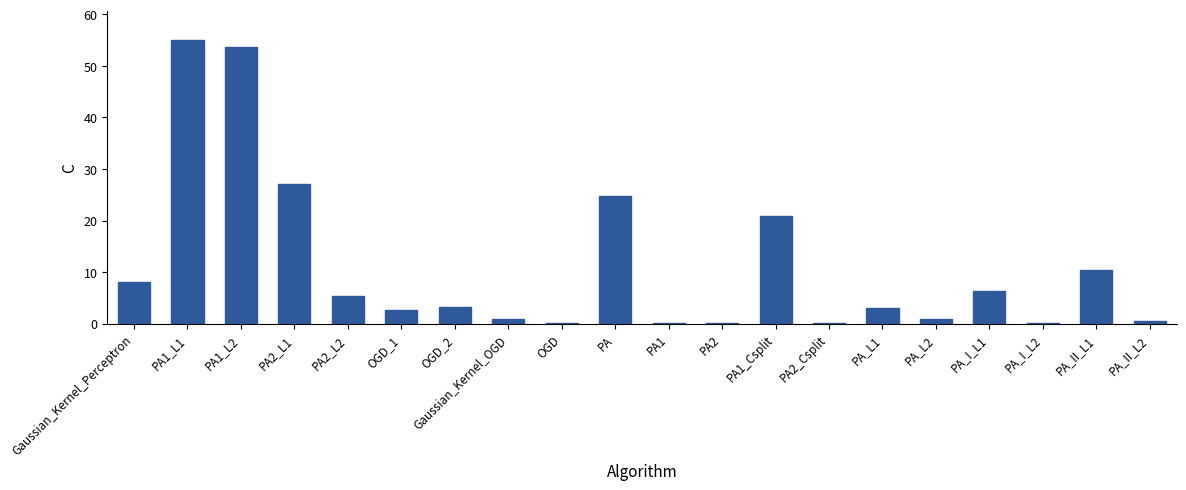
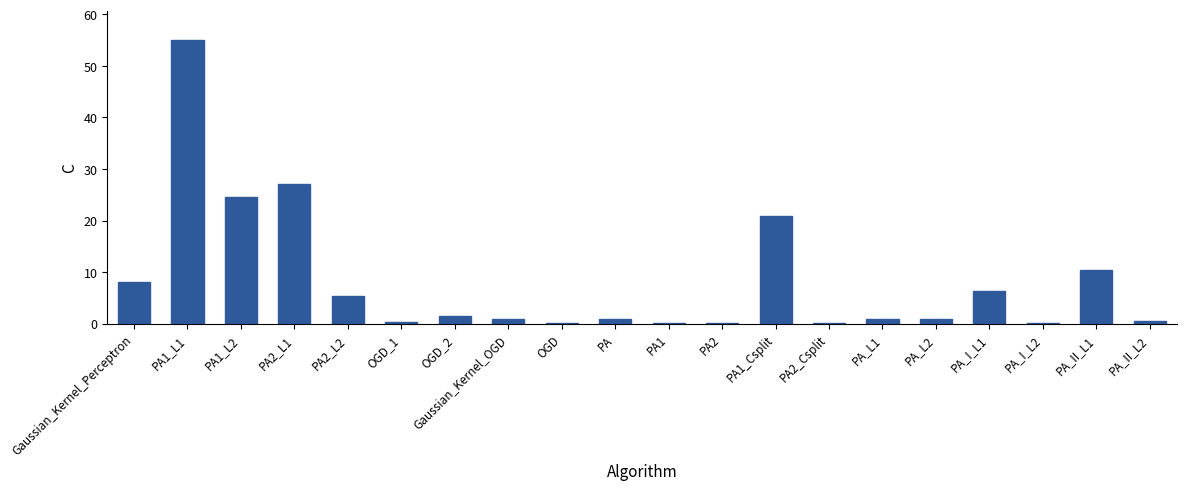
  {
    "Gaussian_Kernel_Perceptron": 8,
    "PA1_L1": 55,
-   "PA1_L2": 54,
+   "PA1_L2": 25,
    "PA2_L1": 27,
    "PA2_L2": 5,
-   "OGD_1": 3,
-   "OGD_2": 3,
+   "OGD_1": 0,
+   "OGD_2": 2,
    "Gaussian_Kernel_OGD": 1,
-   "PA": 25,
+   "PA": 1,
    "PA1_Csplit": 21,
-   "PA_L1": 3,
+   "PA_L1": 1,
    "PA_L2": 1,
    "PA_I_L1": 6,
    "PA_II_L1": 10
  }
